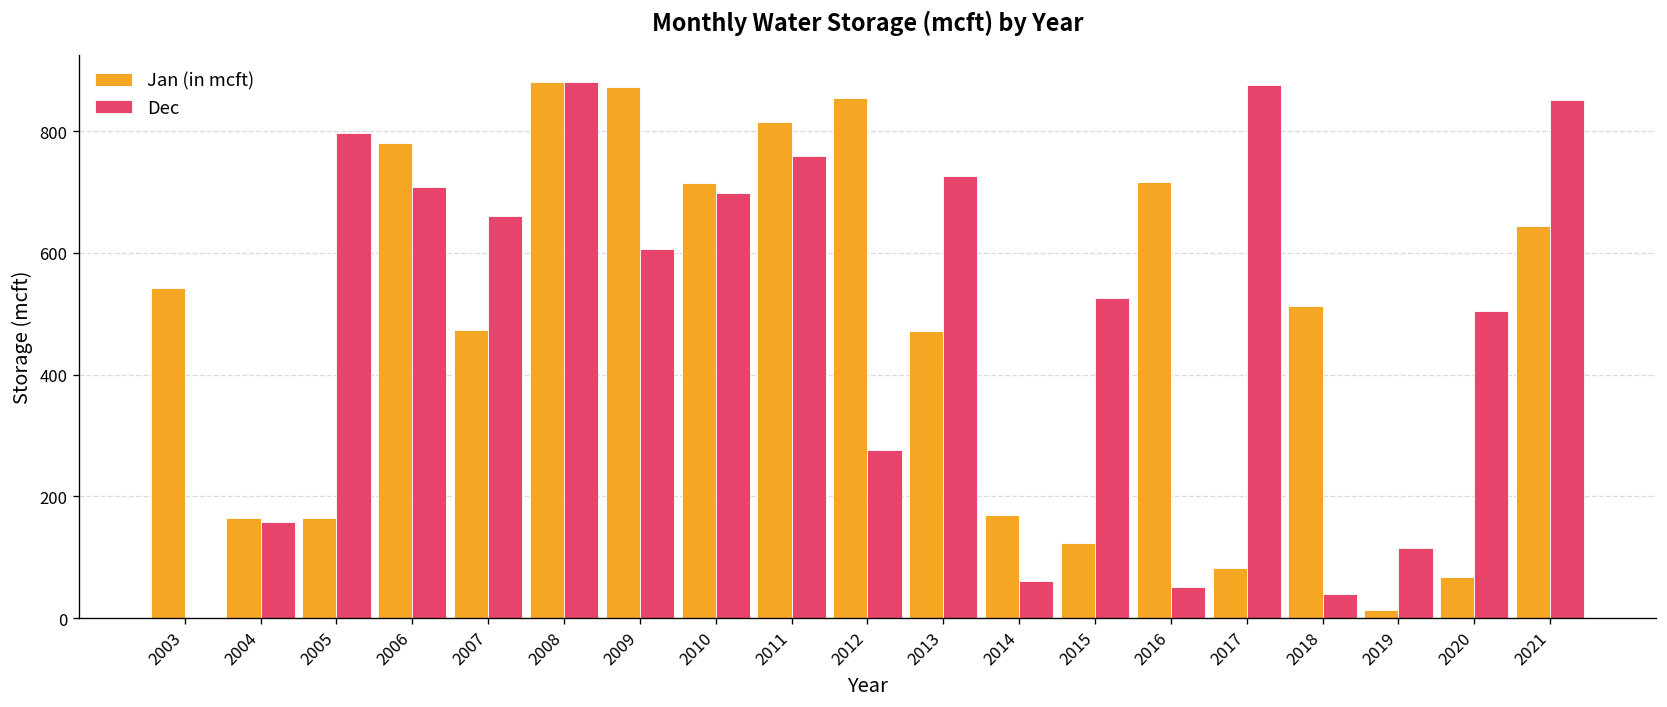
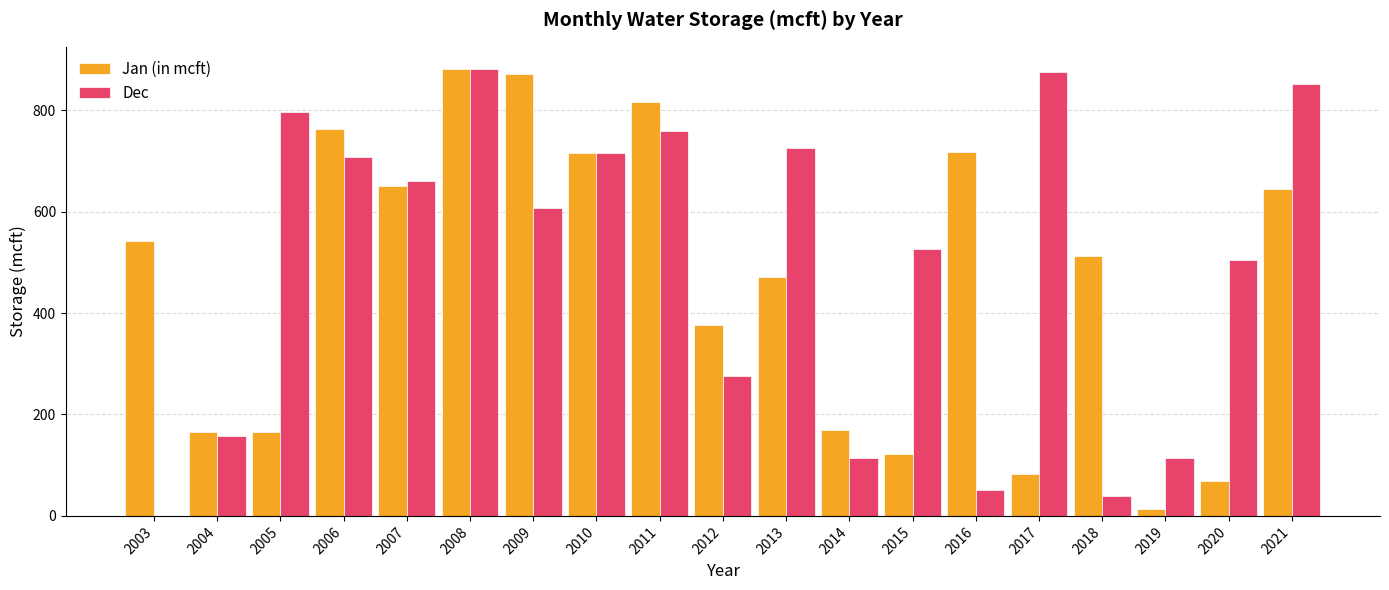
  {
    "Jan (in mcft)": {
      "2003": 540,
      "2004": 170,
      "2005": 170,
-     "2006": 780,
-     "2007": 470,
+     "2006": 760,
+     "2007": 650,
      "2008": 880,
      "2009": 870,
      "2010": 720,
      "2011": 820,
-     "2012": 860,
+     "2012": 380,
      "2013": 470,
      "2014": 170,
      "2015": 120,
      "2016": 720,
      "2017": 80,
      "2018": 510,
      "2019": 10,
      "2020": 70,
      "2021": 640
    },
    "Dec": {
      "2003": 0,
      "2004": 160,
      "2005": 800,
      "2006": 710,
      "2007": 660,
      "2008": 880,
      "2009": 610,
-     "2010": 700,
+     "2010": 720,
      "2011": 760,
      "2012": 280,
      "2013": 730,
-     "2014": 60,
+     "2014": 110,
      "2015": 530,
      "2016": 50,
      "2017": 880,
      "2018": 40,
      "2019": 120,
      "2020": 500,
      "2021": 850
    }
  }
